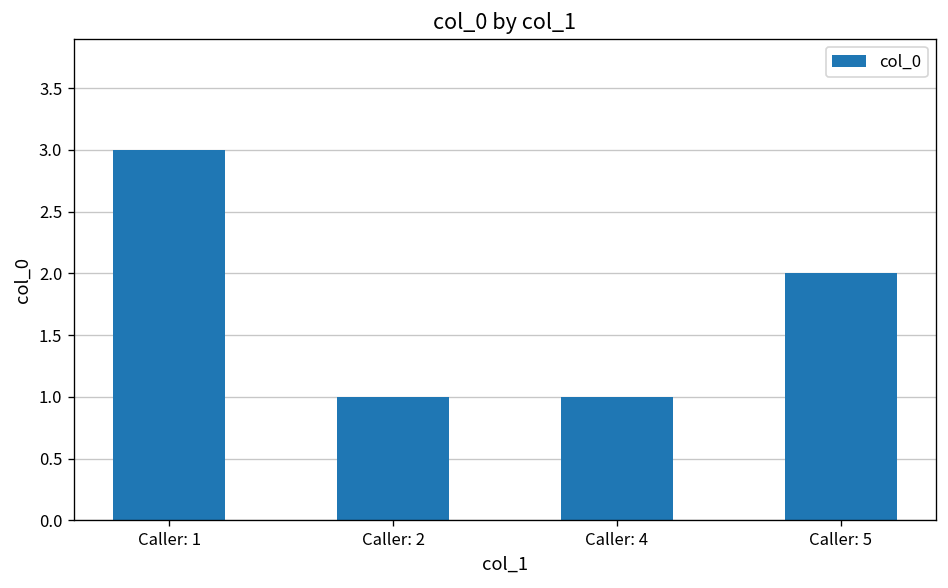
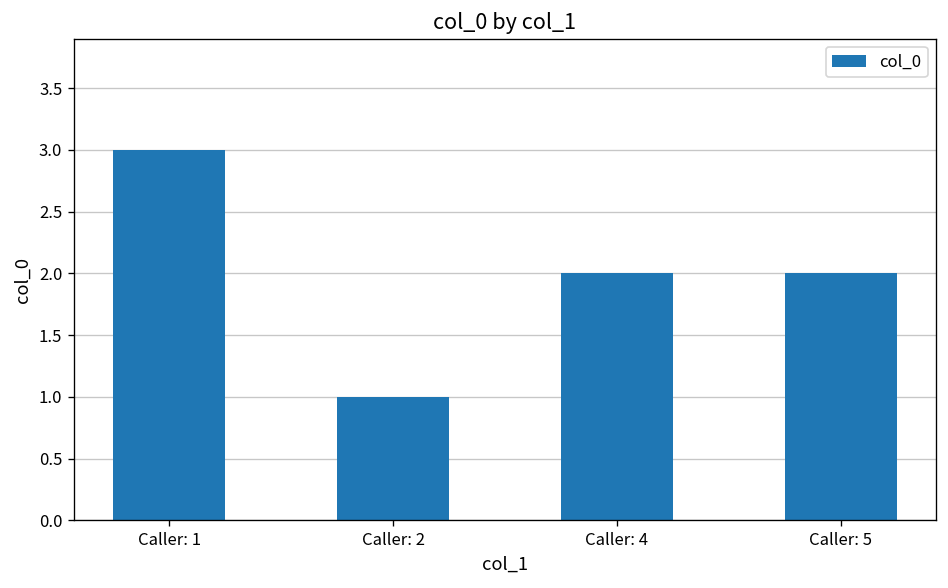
  {
    "Caller: 1": 3,
    "Caller: 2": 1,
-   "Caller: 4": 1,
+   "Caller: 4": 2,
    "Caller: 5": 2
  }
